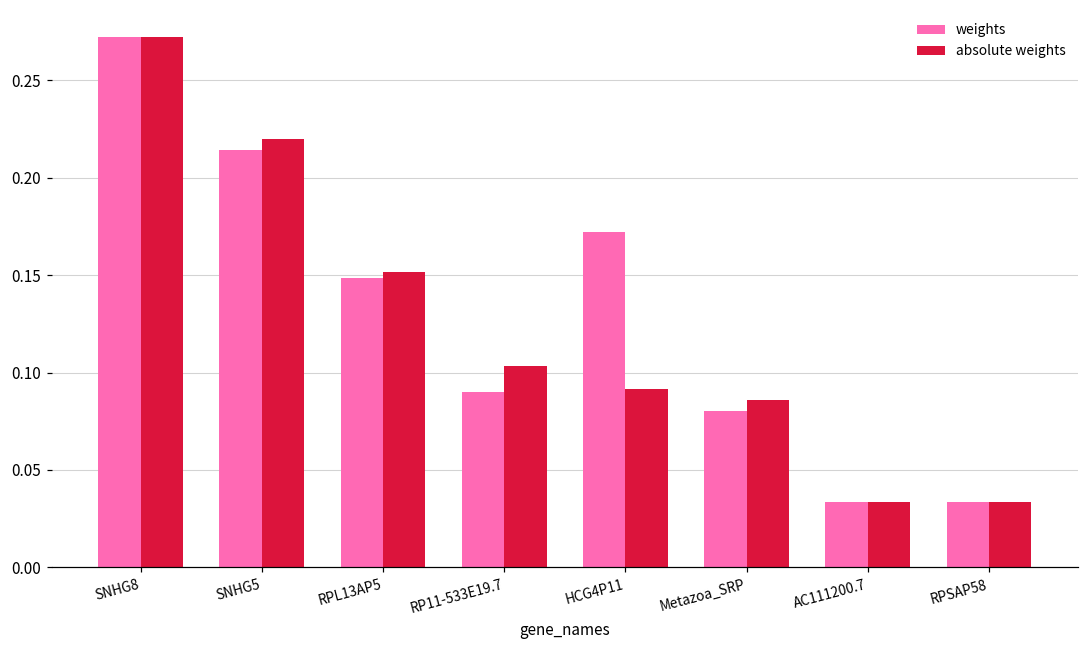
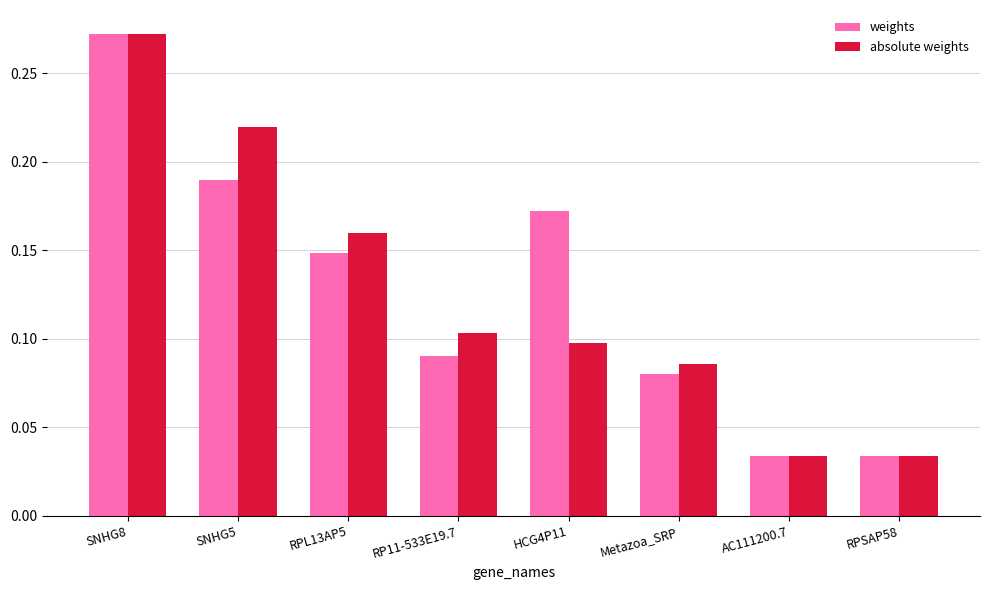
  {
    "weights": {
      "SNHG8": 0.272,
-     "SNHG5": 0.214,
+     "SNHG5": 0.190,
      "RPL13AP5": 0.149,
      "RP11-533E19.7": 0.090,
      "HCG4P11": 0.172,
      "Metazoa_SRP": 0.080,
      "AC111200.7": 0.034,
      "RPSAP58": 0.034
    },
    "absolute weights": {
      "SNHG8": 0.272,
      "SNHG5": 0.220,
-     "RPL13AP5": 0.152,
+     "RPL13AP5": 0.160,
      "RP11-533E19.7": 0.103,
-     "HCG4P11": 0.092,
+     "HCG4P11": 0.098,
      "Metazoa_SRP": 0.086,
      "AC111200.7": 0.034,
      "RPSAP58": 0.034
    }
  }
